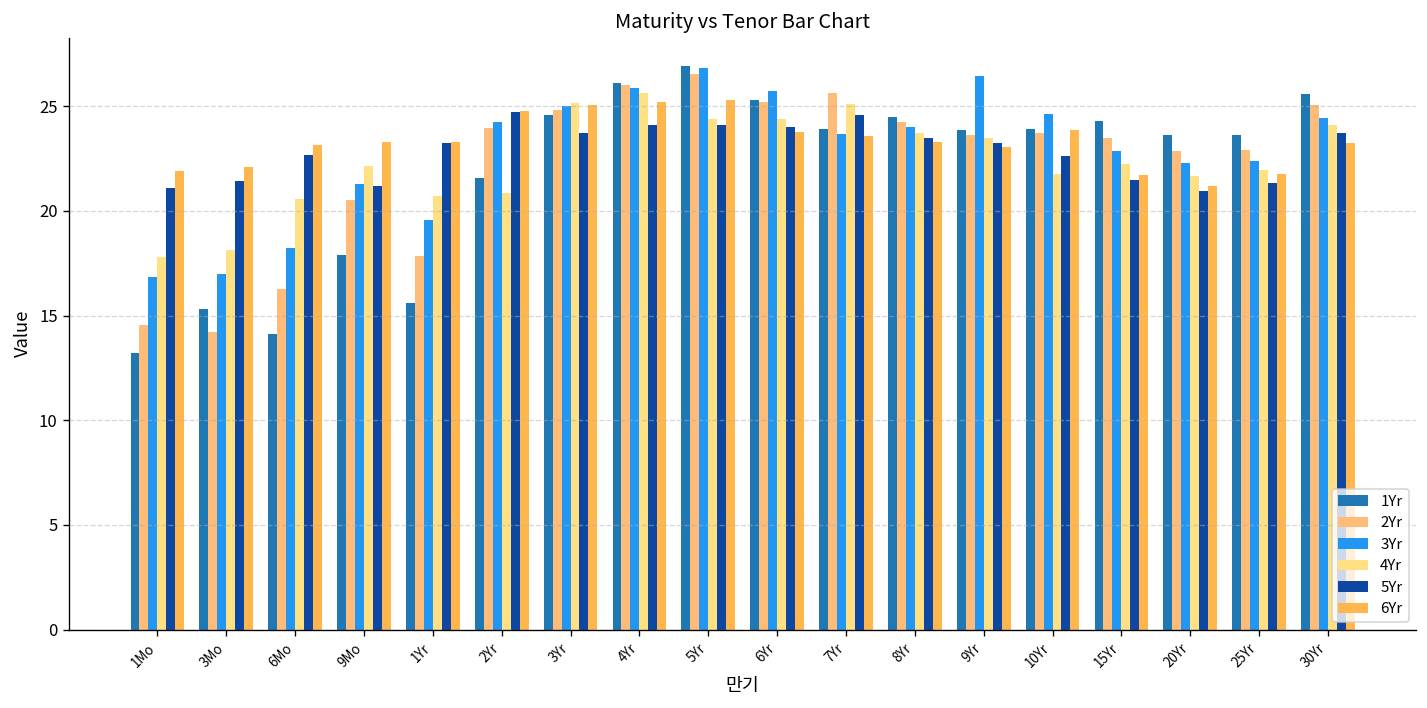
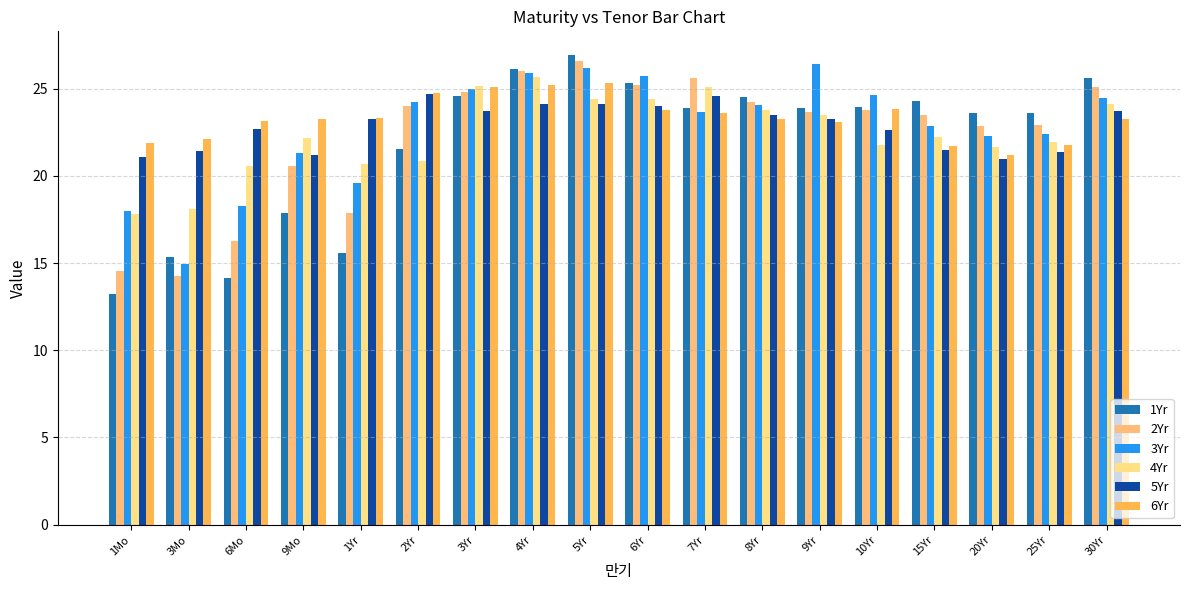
  {
    "3Yr": {
-     "1Mo": 16.9,
-     "3Mo": 17.0,
+     "1Mo": 18.0,
+     "3Mo": 14.9,
      "6Mo": 18.3,
      "9Mo": 21.3,
      "1Yr": 19.6,
      "2Yr": 24.3,
      "3Yr": 25.0,
      "4Yr": 25.9,
-     "5Yr": 26.8,
+     "5Yr": 26.2,
      "6Yr": 25.7,
      "7Yr": 23.7,
      "8Yr": 24.0,
      "9Yr": 26.4,
      "10Yr": 24.7,
      "15Yr": 22.9,
      "20Yr": 22.3,
      "25Yr": 22.4,
      "30Yr": 24.4
    }
  }
